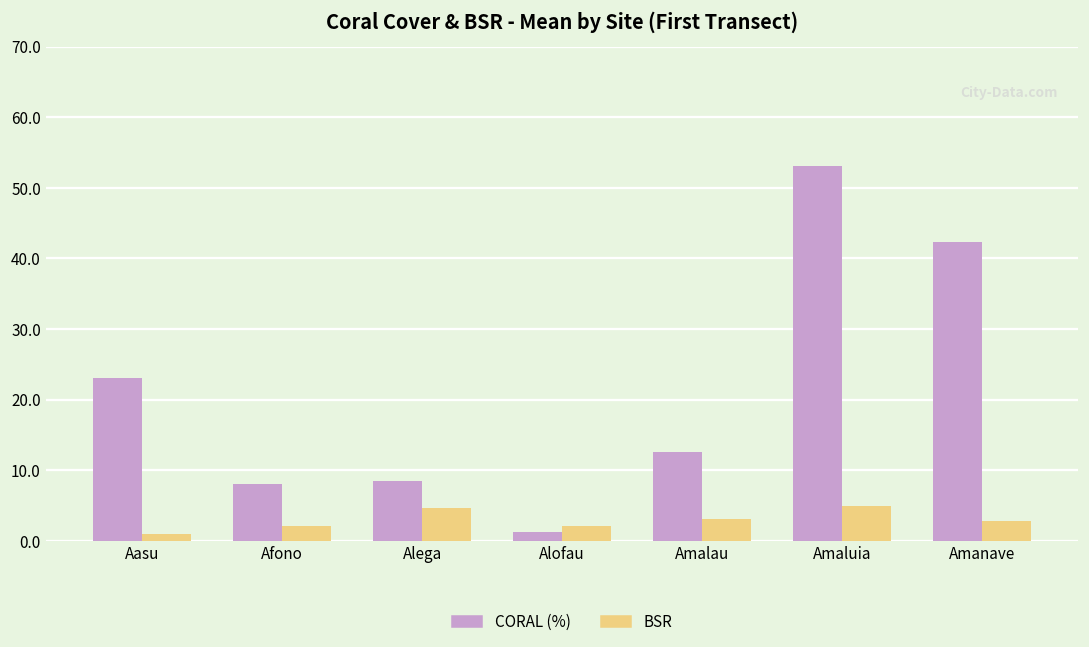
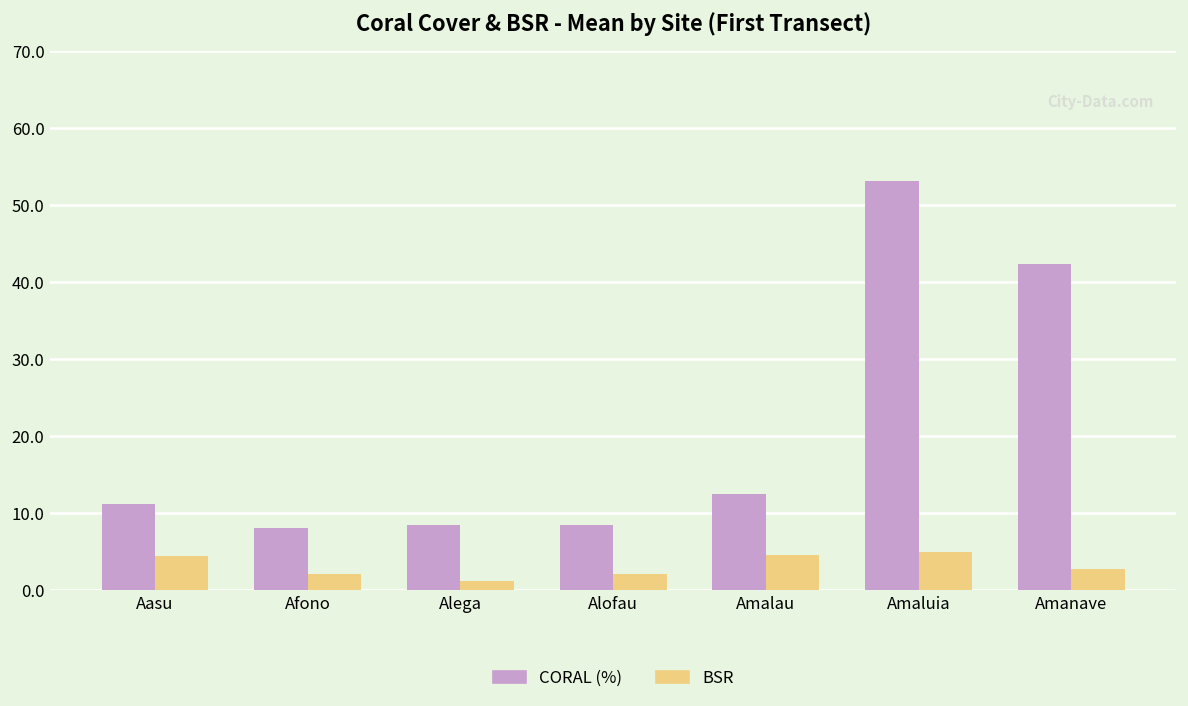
  {
    "CORAL (%)": {
-     "Aasu": 23,
+     "Aasu": 11,
      "Afono": 8,
      "Alega": 8,
-     "Alofau": 1,
+     "Alofau": 8,
      "Amalau": 13,
      "Amaluia": 53,
      "Amanave": 42
    },
    "BSR": {
-     "Aasu": 1,
+     "Aasu": 4,
      "Afono": 2,
-     "Alega": 5,
+     "Alega": 1,
      "Alofau": 2,
-     "Amalau": 3,
+     "Amalau": 5,
      "Amaluia": 5,
      "Amanave": 3
    }
  }
